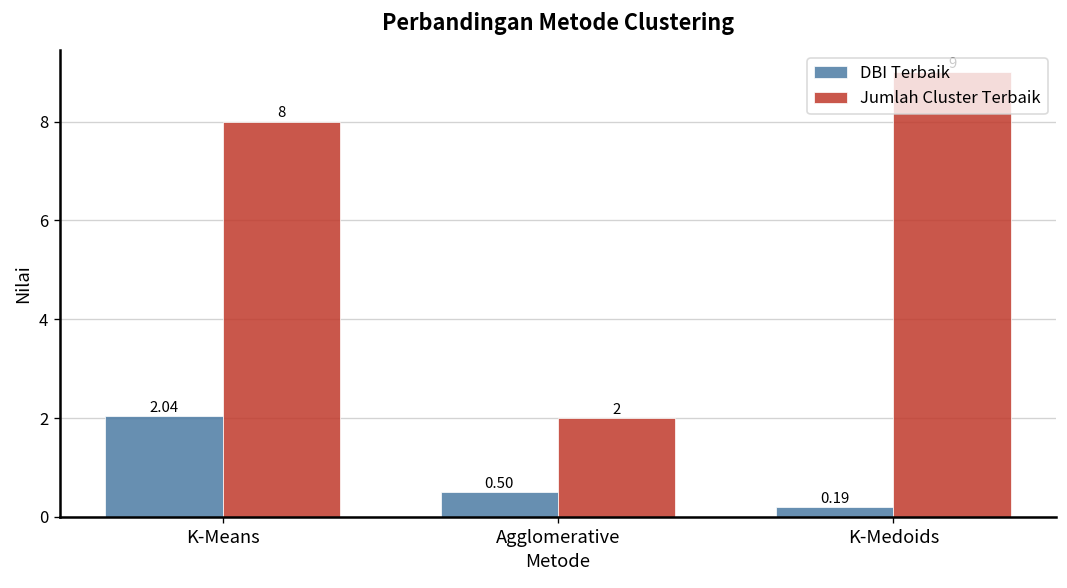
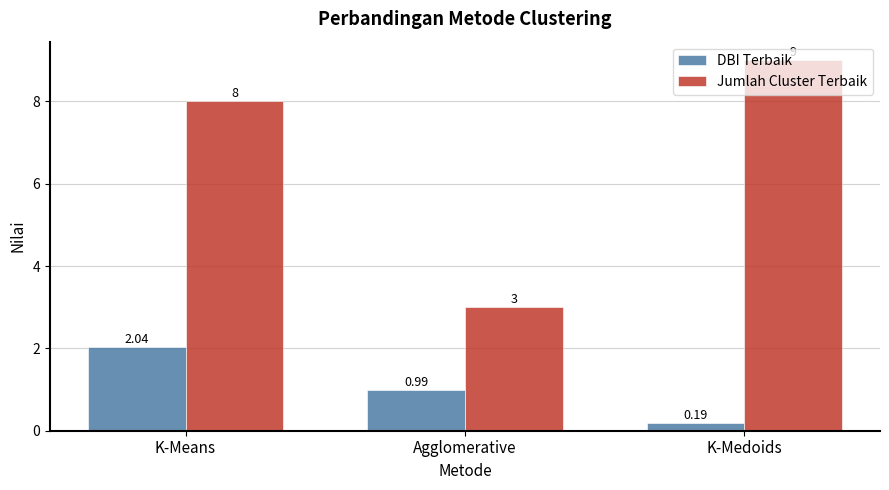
  {
    "DBI Terbaik": {
      "K-Means": 2.04,
-     "Agglomerative": 0.50,
+     "Agglomerative": 0.99,
      "K-Medoids": 0.19
    },
    "Jumlah Cluster Terbaik": {
      "K-Means": 8,
-     "Agglomerative": 2
+     "Agglomerative": 3
    }
  }
